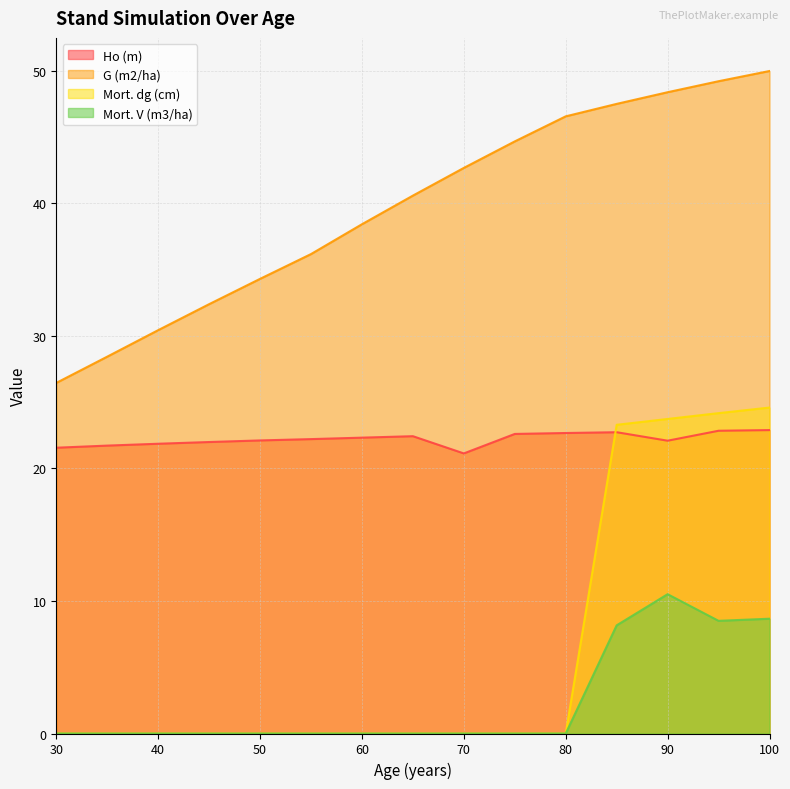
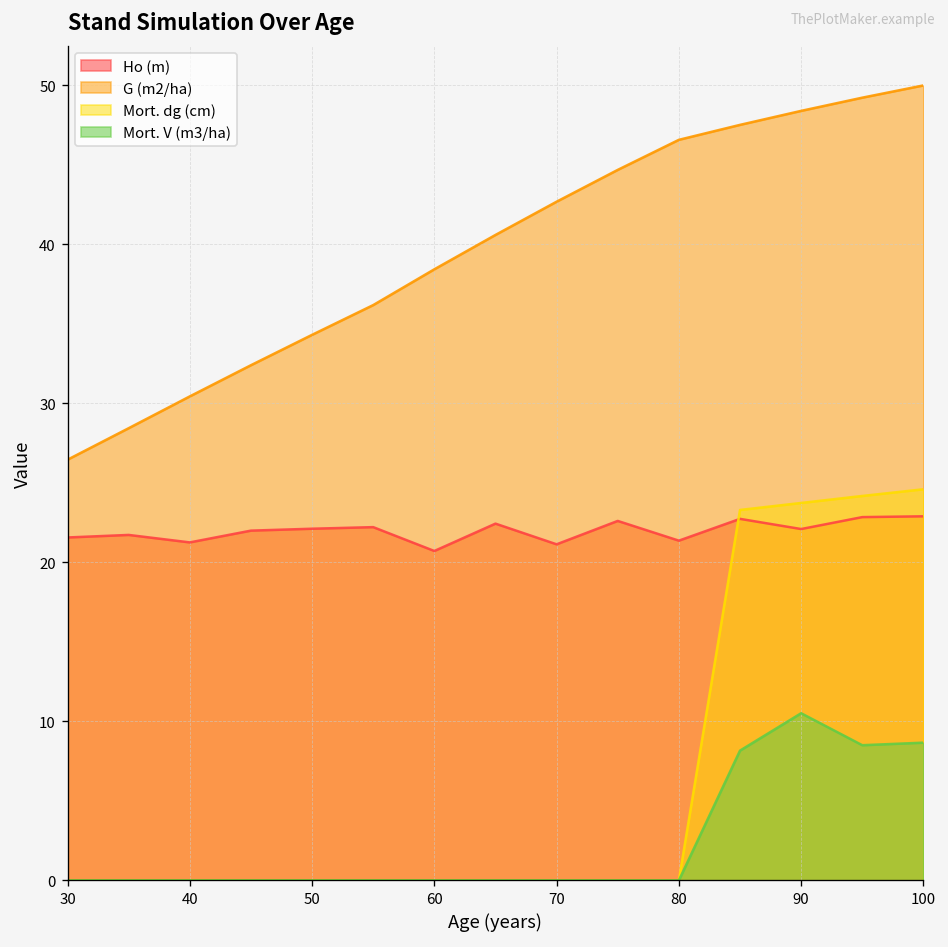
  {
    "Ho (m)": {
      "30": 21.6,
-     "40": 21.9,
+     "40": 21.3,
      "50": 22.1,
-     "60": 22.3,
+     "60": 20.7,
      "70": 21.1,
-     "80": 22.7,
+     "80": 21.4,
      "90": 22.1,
      "100": 22.9
    },
    "Mort. V (m3/ha)": {
      "90": 10.5,
      "100": 8.7
    }
  }
